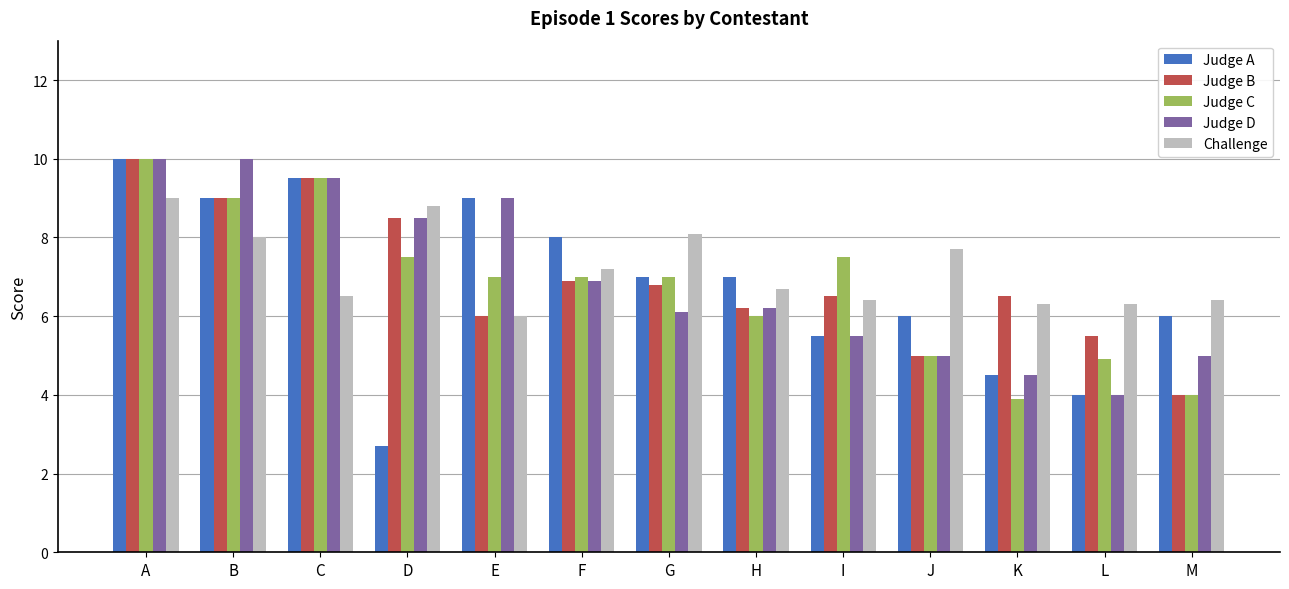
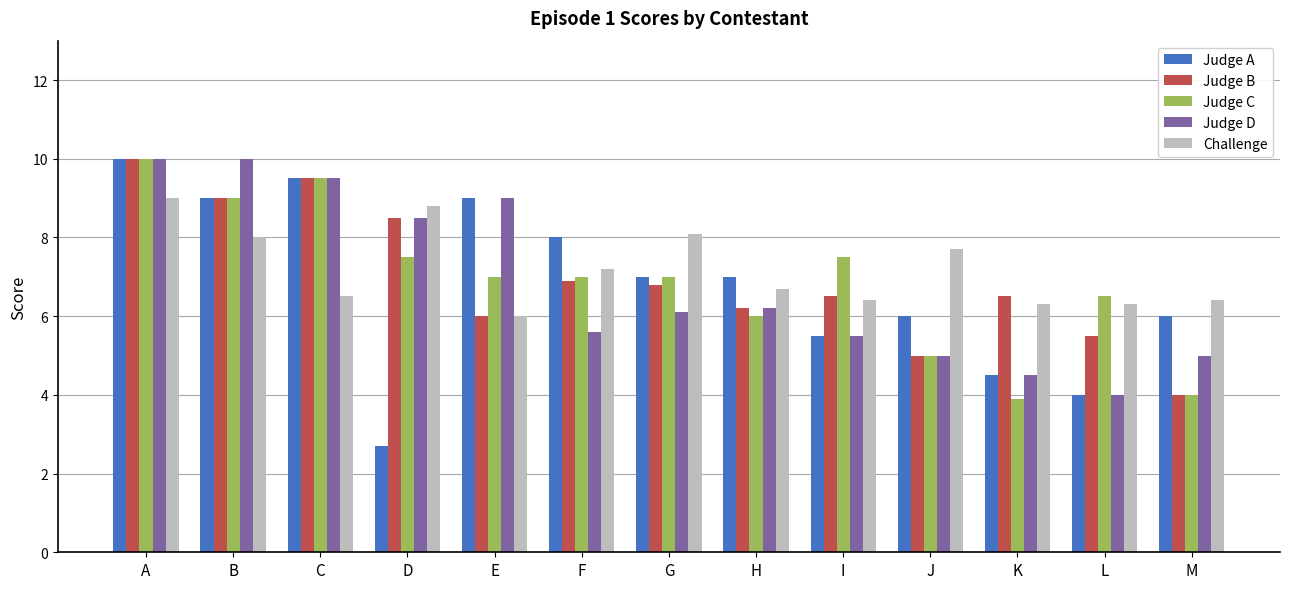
  {
    "Judge A": {
      "A": 10.0,
      "B": 9.0,
      "C": 9.5,
      "D": 2.7,
      "E": 9.0,
      "F": 8.0,
      "G": 7.0,
      "H": 7.0,
      "I": 5.5,
      "J": 6.0,
      "K": 4.5,
      "L": 4.0,
      "M": 6.0
    },
    "Judge B": {
      "A": 10.0,
      "B": 9.0,
      "C": 9.5,
      "D": 8.5,
      "E": 6.0,
      "F": 6.9,
      "G": 6.8,
      "H": 6.2,
      "I": 6.5,
      "J": 5.0,
      "K": 6.5,
      "L": 5.5,
      "M": 4.0
    },
    "Judge C": {
      "A": 10.0,
      "B": 9.0,
      "C": 9.5,
      "D": 7.5,
      "E": 7.0,
      "F": 7.0,
      "G": 7.0,
      "H": 6.0,
      "I": 7.5,
      "J": 5.0,
      "K": 3.9,
-     "L": 4.9,
+     "L": 6.5,
      "M": 4.0
    },
    "Judge D": {
      "A": 10.0,
      "B": 10.0,
      "C": 9.5,
      "D": 8.5,
      "E": 9.0,
-     "F": 6.9,
+     "F": 5.6,
      "G": 6.1,
      "H": 6.2,
      "I": 5.5,
      "J": 5.0,
      "K": 4.5,
      "L": 4.0,
      "M": 5.0
    },
    "Challenge": {
      "A": 9.0,
      "B": 8.0,
      "C": 6.5,
      "D": 8.8,
      "E": 6.0,
      "F": 7.2,
      "G": 8.1,
      "H": 6.7,
      "I": 6.4,
      "J": 7.7,
      "K": 6.3,
      "L": 6.3,
      "M": 6.4
    }
  }
